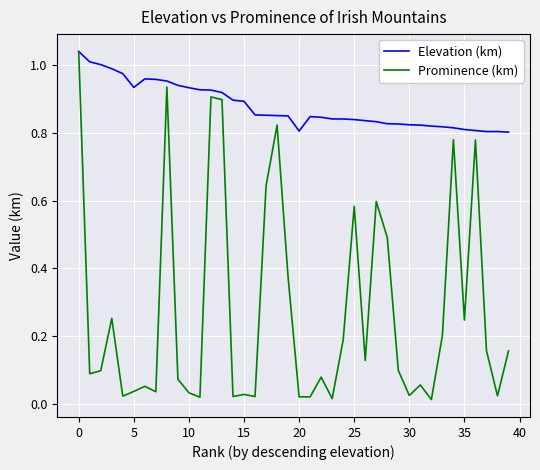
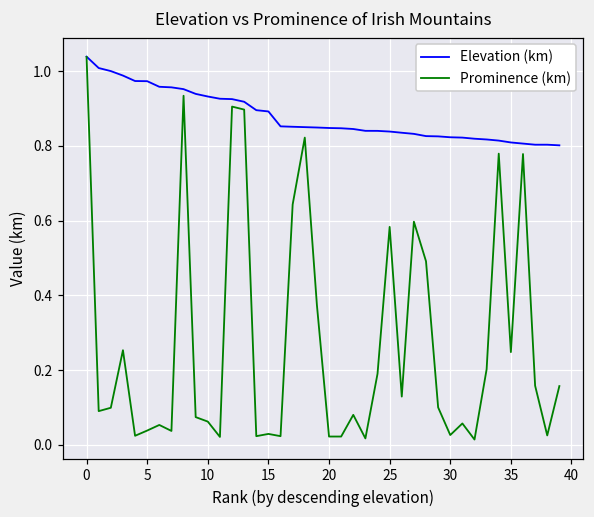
  {
    "Elevation (km)": {
-     "5": 0.93,
+     "5": 0.97,
      "10": 0.93,
      "15": 0.89,
-     "20": 0.80,
+     "20": 0.85,
      "25": 0.84,
      "30": 0.82,
      "35": 0.81
    },
    "Prominence (km)": {
      "5": 0.04,
-     "10": 0.03,
+     "10": 0.06,
      "15": 0.03,
      "20": 0.02,
      "25": 0.58,
      "30": 0.03,
      "35": 0.25
    }
  }
